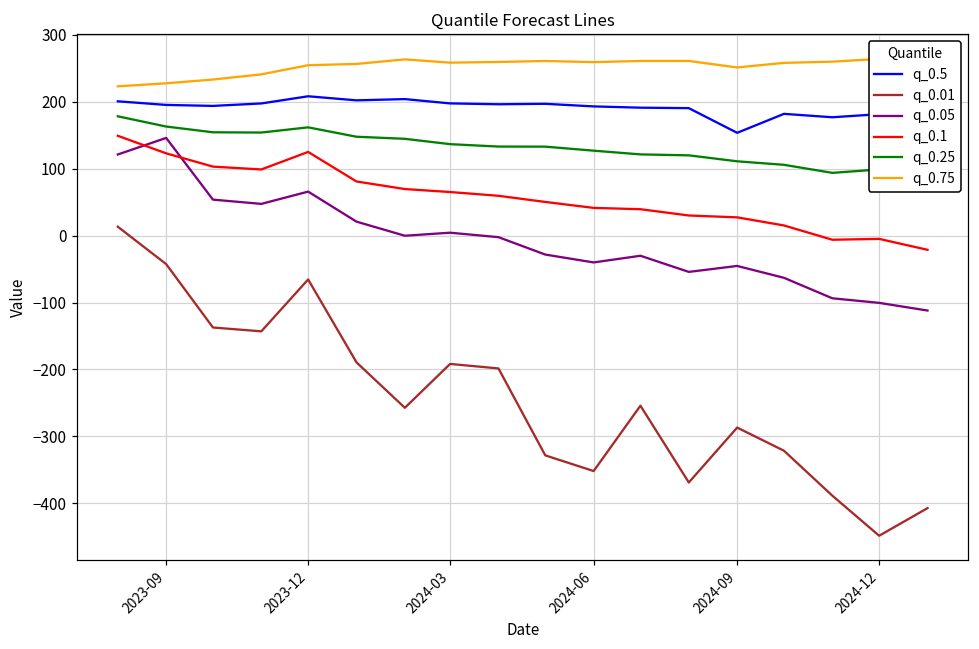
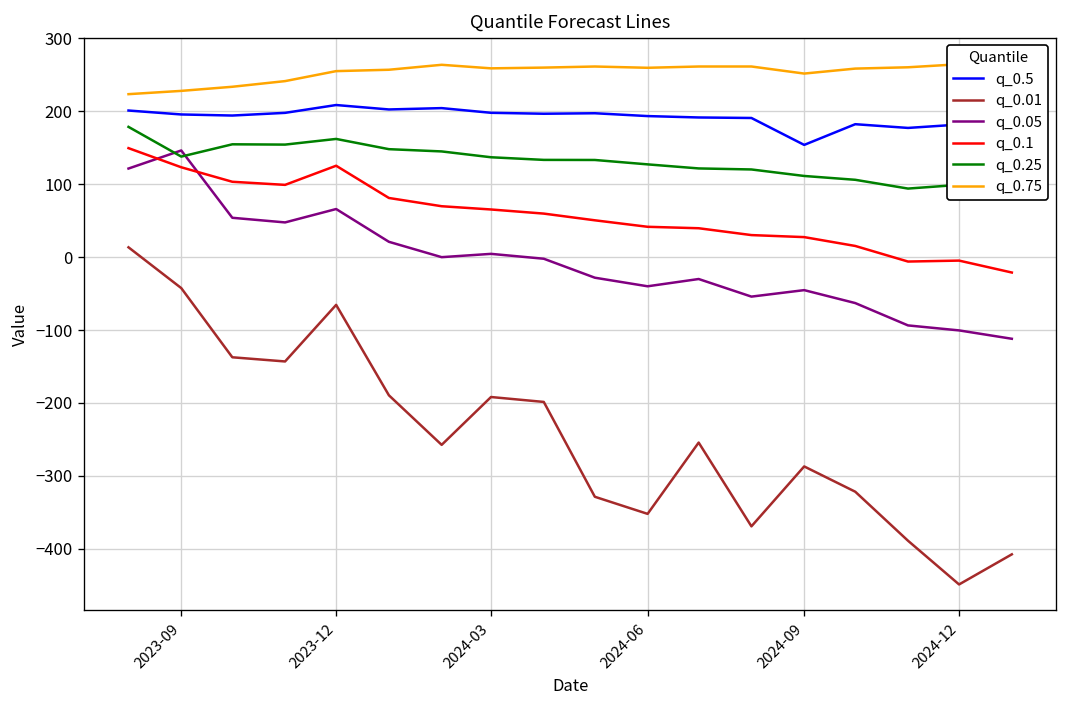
  {
    "q_0.5": {
      "2023-09": 200,
      "2023-12": 210,
      "2024-03": 200,
      "2024-06": 190,
      "2024-09": 150
    },
    "q_0.01": {
      "2023-09": -40,
      "2023-12": -70,
      "2024-03": -190,
      "2024-06": -350,
      "2024-09": -290,
      "2024-12": -450
    },
    "q_0.05": {
      "2023-09": 150,
      "2023-12": 70,
      "2024-03": 0,
      "2024-06": -40,
      "2024-09": -50,
      "2024-12": -100
    },
    "q_0.1": {
      "2023-09": 120,
      "2023-12": 130,
      "2024-03": 70,
      "2024-06": 40,
      "2024-09": 30,
      "2024-12": 0
    },
    "q_0.25": {
-     "2023-09": 160,
+     "2023-09": 140,
      "2023-12": 160,
      "2024-03": 140,
      "2024-06": 130,
      "2024-09": 110
    },
    "q_0.75": {
      "2023-09": 230,
      "2023-12": 250,
      "2024-03": 260,
      "2024-06": 260,
      "2024-09": 250
    }
  }
